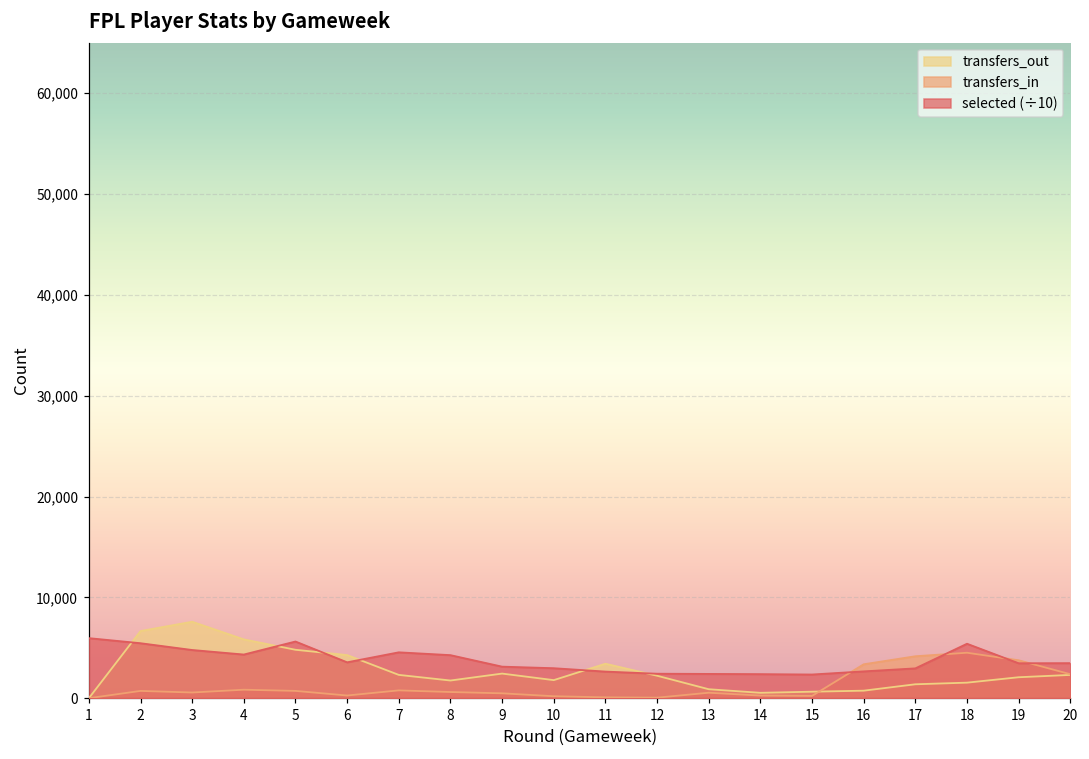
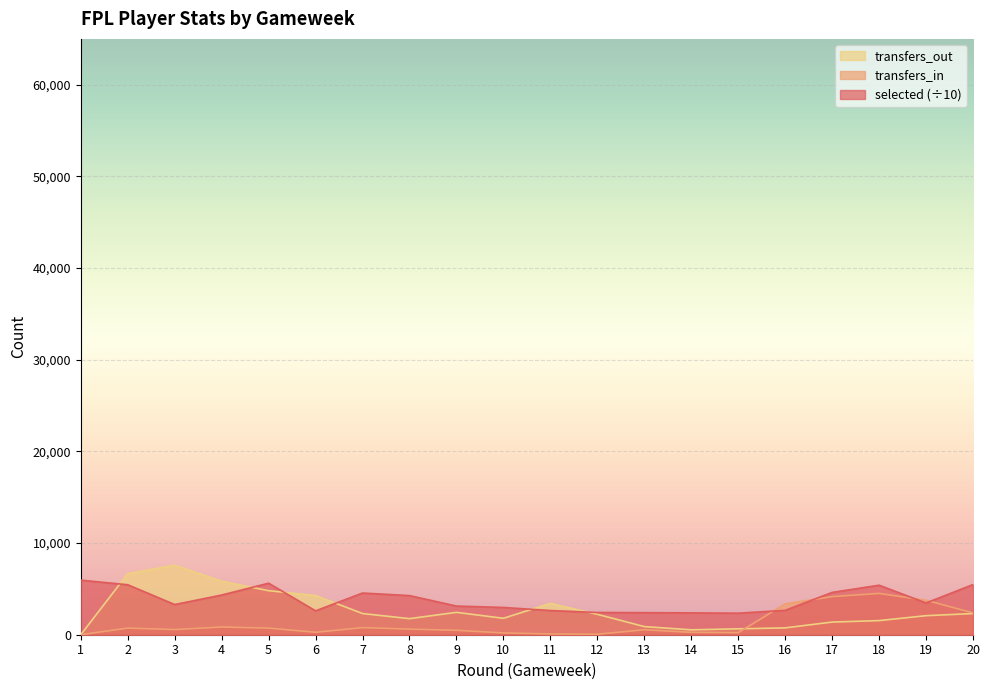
  {
    "selected (÷10)": {
      "1": "6,000",
      "2": "5,000",
-     "3": "5,000",
+     "3": "3,000",
      "4": "4,000",
      "5": "6,000",
-     "6": "4,000",
+     "6": "3,000",
      "7": "5,000",
      "8": "4,000",
      "9": "3,000",
      "10": "3,000",
      "11": "3,000",
      "13": "2,000",
      "14": "2,000",
      "15": "2,000",
      "16": "3,000",
-     "17": "3,000",
+     "17": "5,000",
      "18": "5,000",
      "19": "3,000",
-     "20": "3,000"
+     "20": "5,000"
    }
  }
